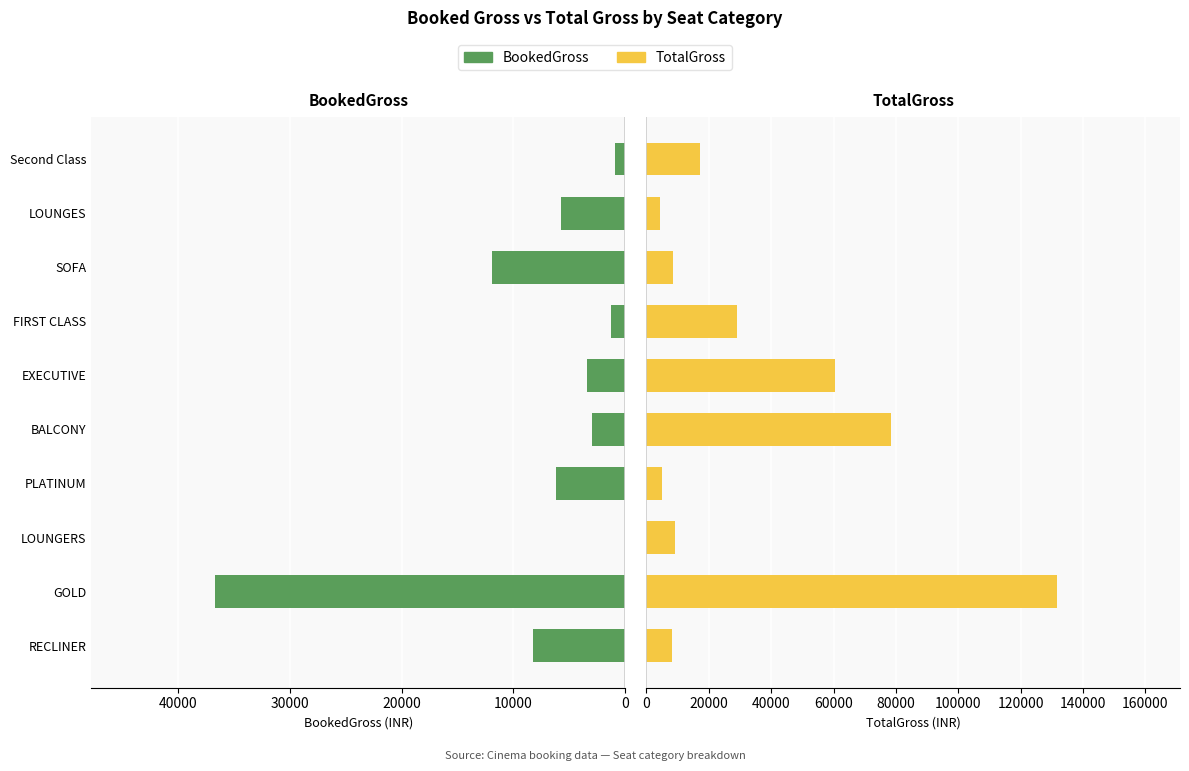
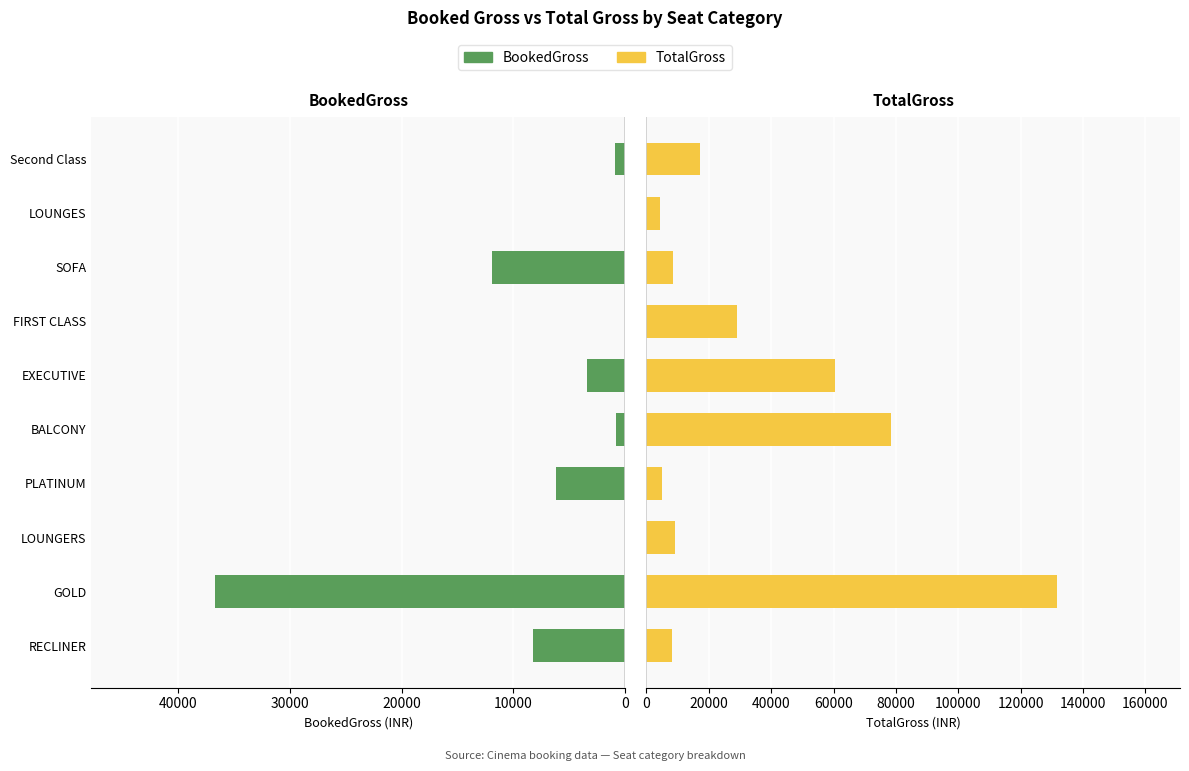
  {
    "BookedGross": {
      "Second Class": 900,
-     "LOUNGES": 5700,
+     "LOUNGES": 0,
      "SOFA": 11900,
-     "FIRST CLASS": 1200,
+     "FIRST CLASS": 0,
      "EXECUTIVE": 3400,
-     "BALCONY": 3000,
+     "BALCONY": 800,
      "PLATINUM": 6200,
      "LOUNGERS": 0,
      "GOLD": 36800,
      "RECLINER": 8200
    }
  }
